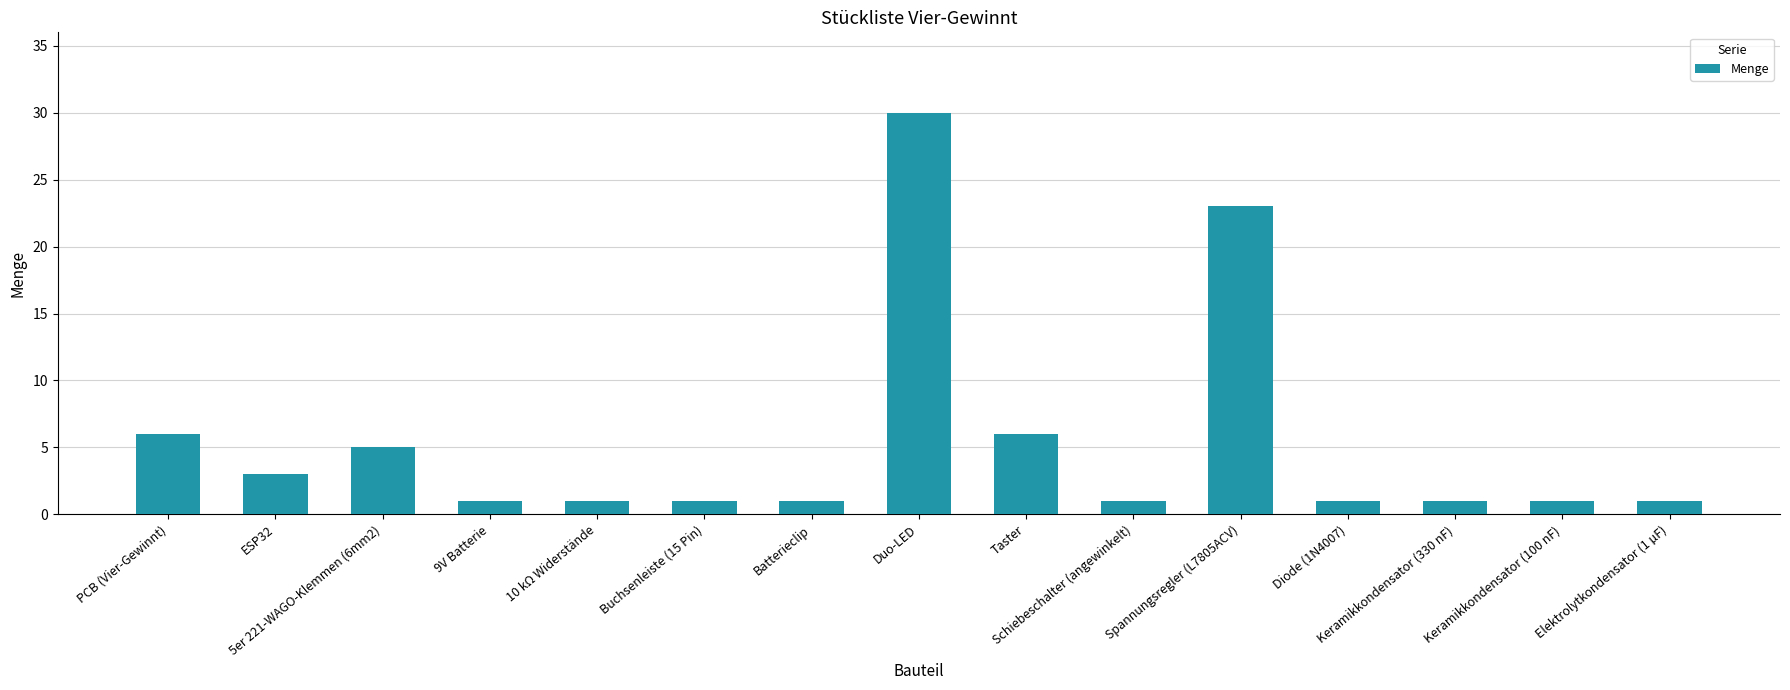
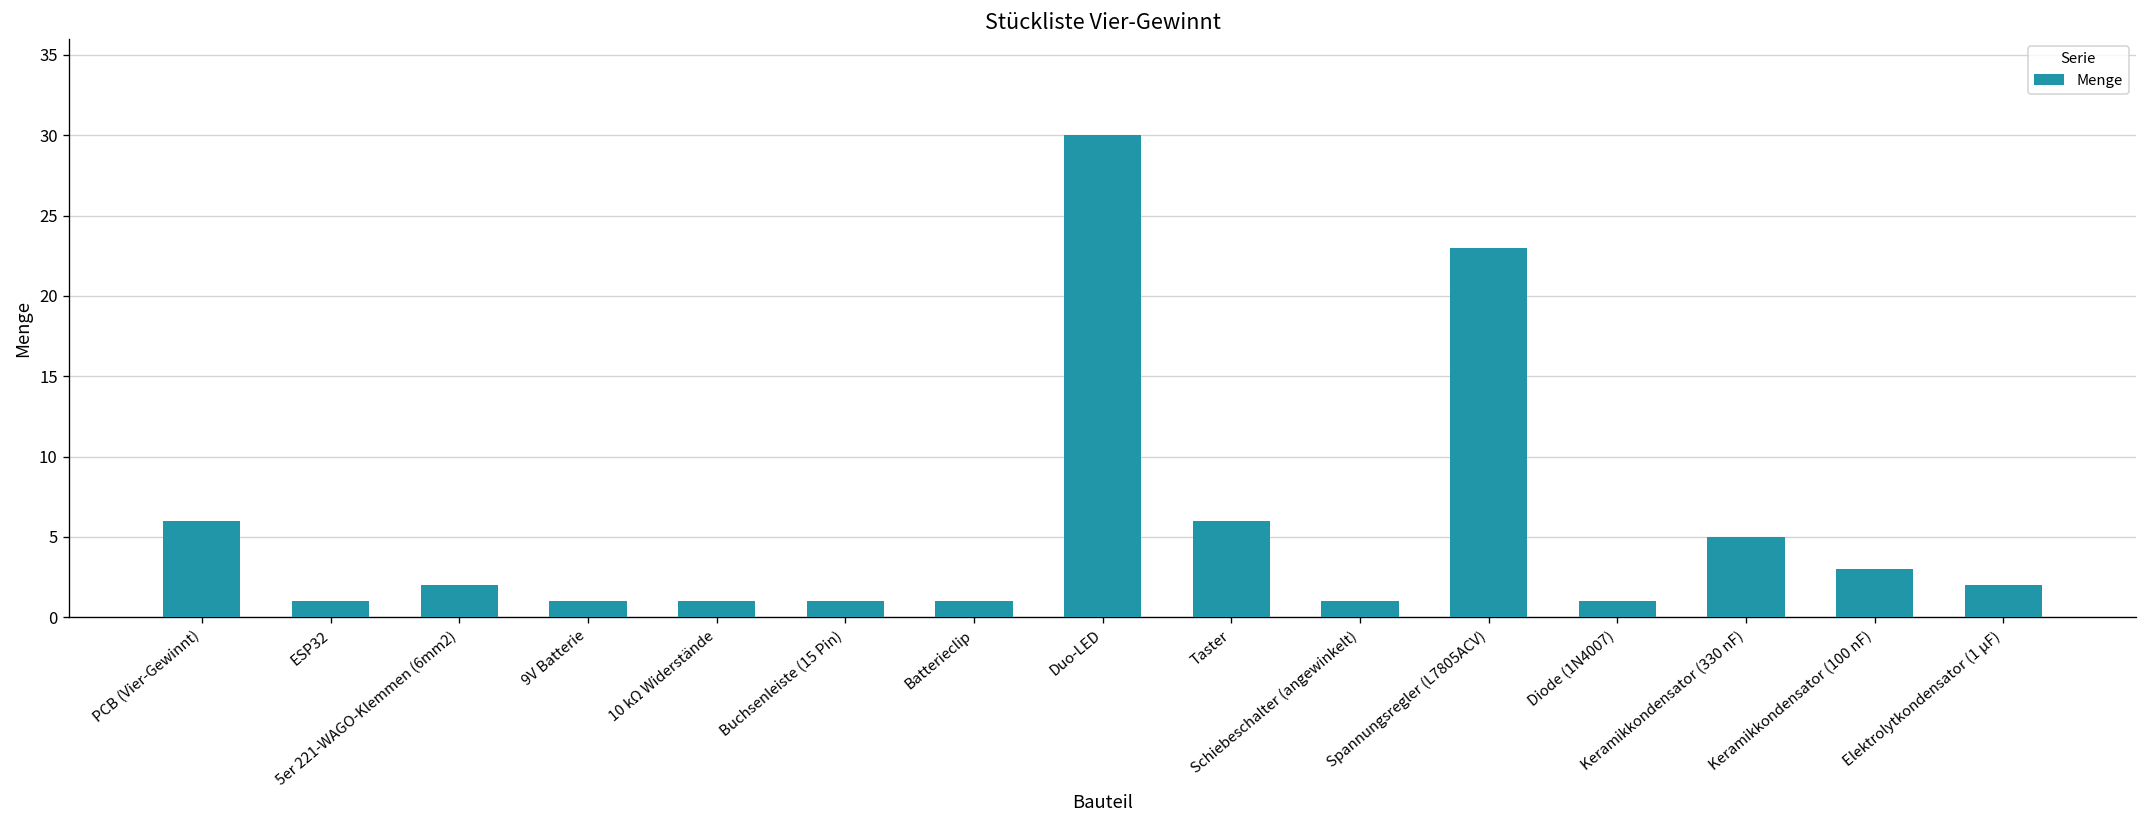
  {
    "PCB (Vier-Gewinnt)": 6,
-   "ESP32": 3,
-   "5er 221-WAGO-Klemmen (6mm2)": 5,
+   "ESP32": 1,
+   "5er 221-WAGO-Klemmen (6mm2)": 2,
    "9V Batterie": 1,
    "10 kΩ Widerstände": 1,
    "Buchsenleiste (15 Pin)": 1,
    "Batterieclip": 1,
    "Duo-LED": 30,
    "Taster": 6,
    "Schiebeschalter (angewinkelt)": 1,
    "Spannungsregler (L7805ACV)": 23,
    "Diode (1N4007)": 1,
-   "Keramikkondensator (330 nF)": 1,
-   "Keramikkondensator (100 nF)": 1,
-   "Elektrolytkondensator (1 µF)": 1
+   "Keramikkondensator (330 nF)": 5,
+   "Keramikkondensator (100 nF)": 3,
+   "Elektrolytkondensator (1 µF)": 2
  }
